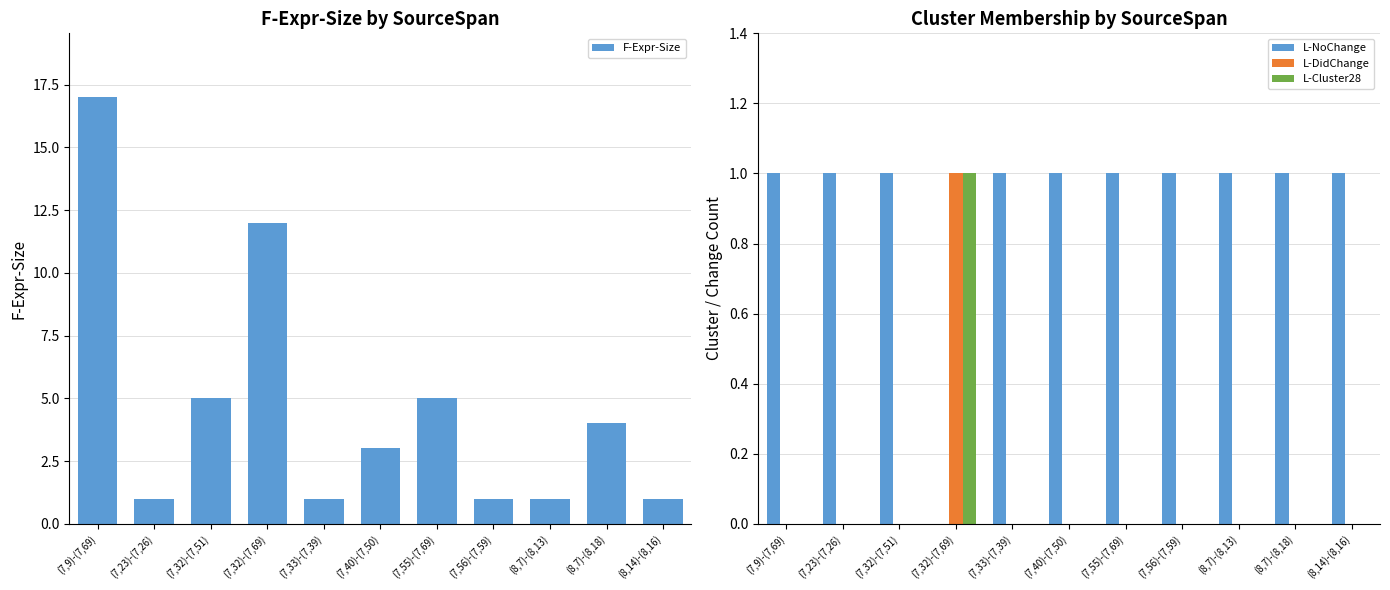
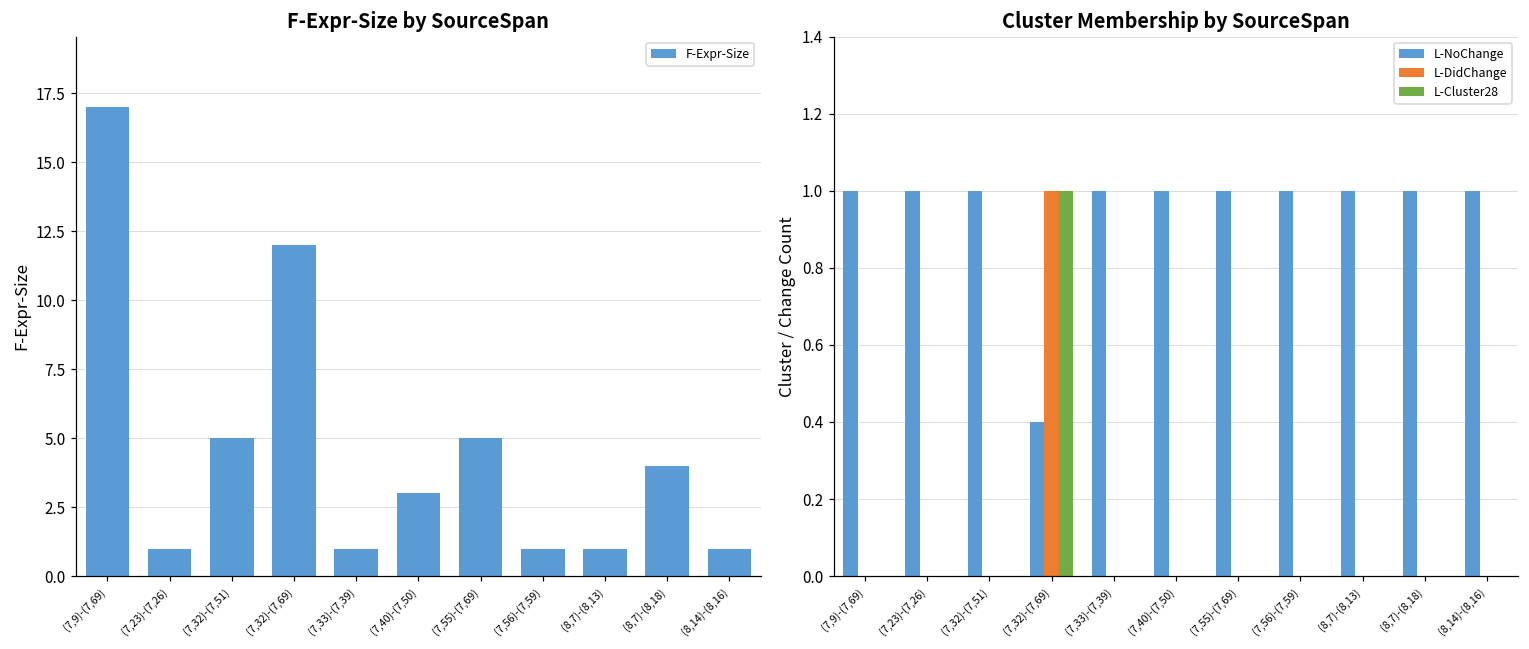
  {
    "F-Expr-Size by SourceSpan": {
      "(7,9)-(7,69)": 17.0,
      "(7,23)-(7,26)": 1.0,
      "(7,32)-(7,51)": 5.0,
      "(7,32)-(7,69)": 12.0,
      "(7,33)-(7,39)": 1.0,
      "(7,40)-(7,50)": 3.0,
      "(7,55)-(7,69)": 5.0,
      "(7,56)-(7,59)": 1.0,
      "(8,7)-(8,13)": 1.0,
      "(8,7)-(8,18)": 4.0,
      "(8,14)-(8,16)": 1.0
    },
    "Cluster Membership by SourceSpan": {
      "L-NoChange": {
        "(7,9)-(7,69)": 1.0,
        "(7,23)-(7,26)": 1.0,
        "(7,32)-(7,51)": 1.0,
-       "(7,32)-(7,69)": 0.0,
+       "(7,32)-(7,69)": 0.4,
        "(7,33)-(7,39)": 1.0,
        "(7,40)-(7,50)": 1.0,
        "(7,55)-(7,69)": 1.0,
        "(7,56)-(7,59)": 1.0,
        "(8,7)-(8,13)": 1.0,
        "(8,7)-(8,18)": 1.0,
        "(8,14)-(8,16)": 1.0
      },
      "L-DidChange": {
        "(7,9)-(7,69)": 0.0,
        "(7,23)-(7,26)": 0.0,
        "(7,32)-(7,51)": 0.0,
        "(7,32)-(7,69)": 1.0,
        "(7,33)-(7,39)": 0.0,
        "(7,40)-(7,50)": 0.0,
        "(7,55)-(7,69)": 0.0,
        "(7,56)-(7,59)": 0.0,
        "(8,7)-(8,13)": 0.0,
        "(8,7)-(8,18)": 0.0,
        "(8,14)-(8,16)": 0.0
      },
      "L-Cluster28": {
        "(7,9)-(7,69)": 0.0,
        "(7,23)-(7,26)": 0.0,
        "(7,32)-(7,51)": 0.0,
        "(7,32)-(7,69)": 1.0,
        "(7,33)-(7,39)": 0.0,
        "(7,40)-(7,50)": 0.0,
        "(7,55)-(7,69)": 0.0,
        "(7,56)-(7,59)": 0.0,
        "(8,7)-(8,13)": 0.0,
        "(8,7)-(8,18)": 0.0,
        "(8,14)-(8,16)": 0.0
      }
    }
  }
